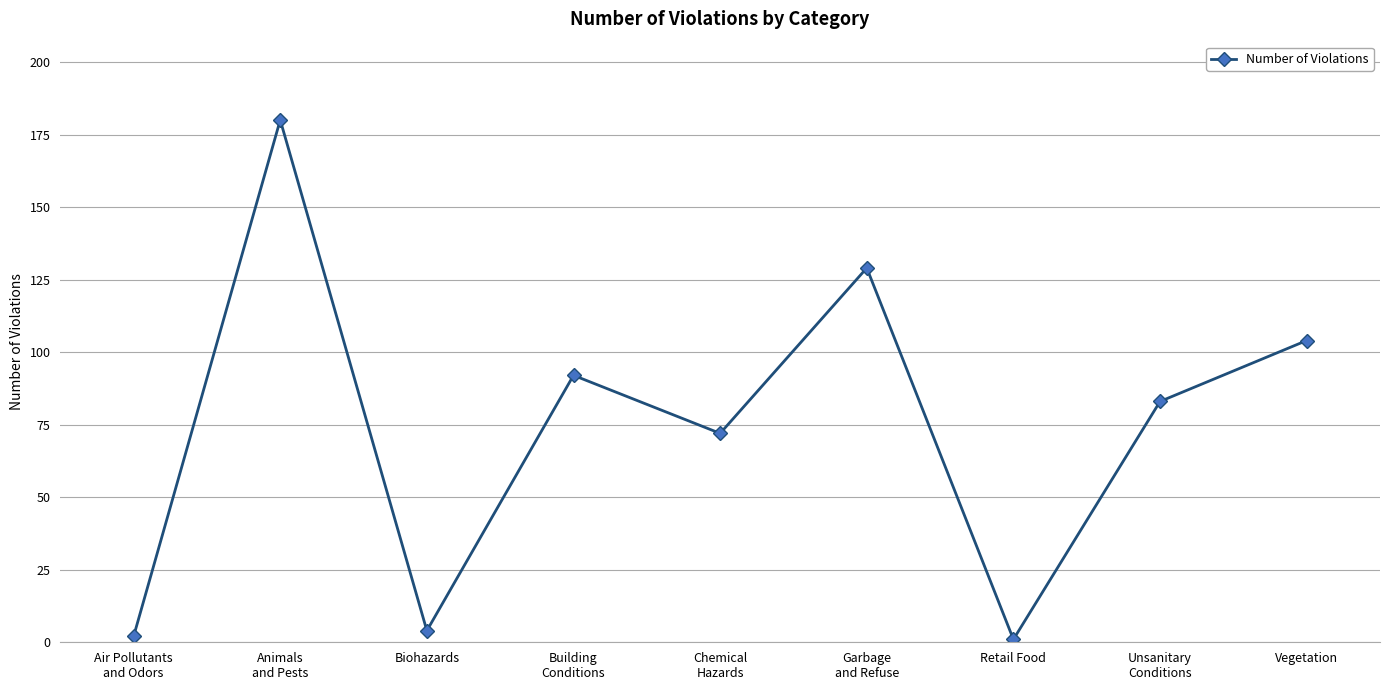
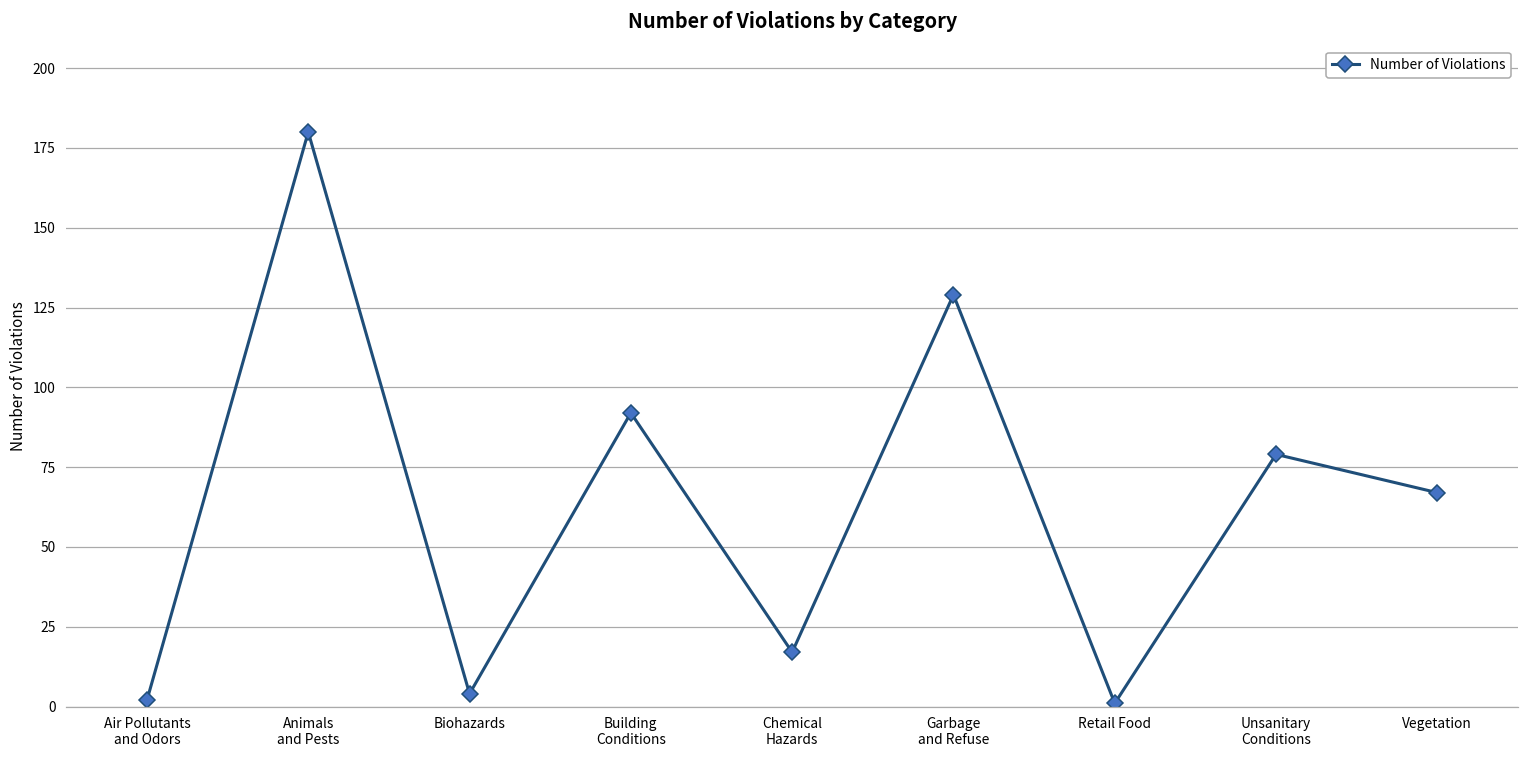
  {
    "Air Pollutants and Odors": 2,
    "Animals and Pests": 180,
    "Biohazards": 4,
    "Building Conditions": 92,
-   "Chemical Hazards": 72,
+   "Chemical Hazards": 17,
    "Garbage and Refuse": 129,
    "Retail Food": 1,
-   "Unsanitary Conditions": 83,
-   "Vegetation": 104
+   "Unsanitary Conditions": 79,
+   "Vegetation": 67
  }
